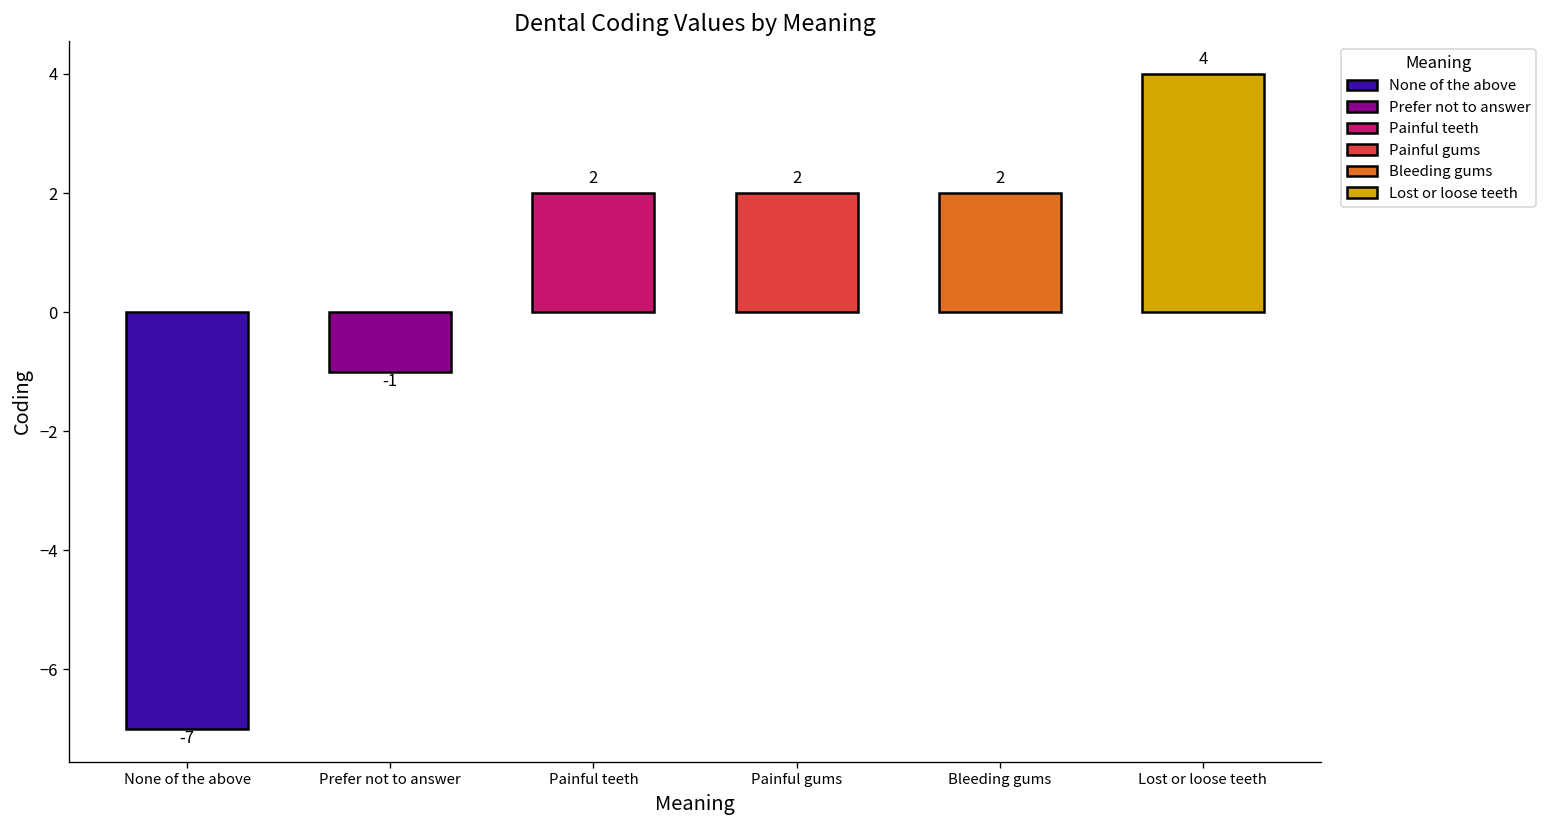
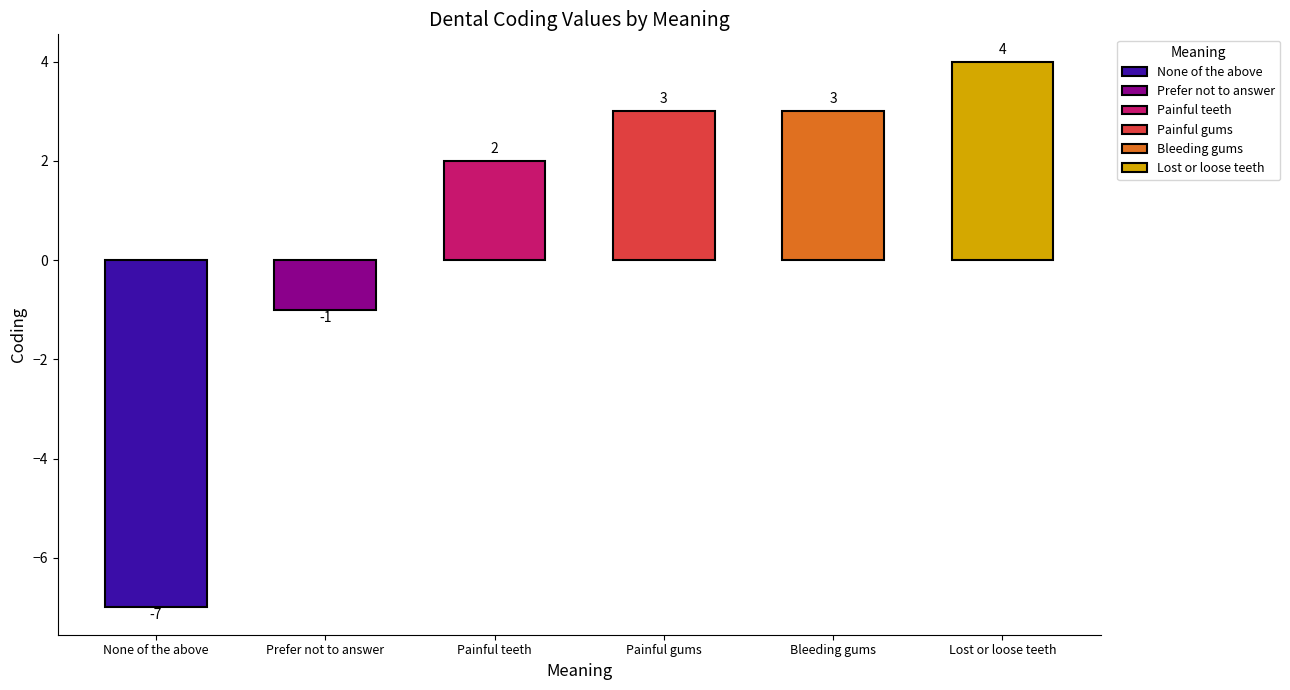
  {
    "None of the above": -7,
    "Prefer not to answer": -1,
    "Painful teeth": 2,
-   "Painful gums": 2,
-   "Bleeding gums": 2,
+   "Painful gums": 3,
+   "Bleeding gums": 3,
    "Lost or loose teeth": 4
  }
